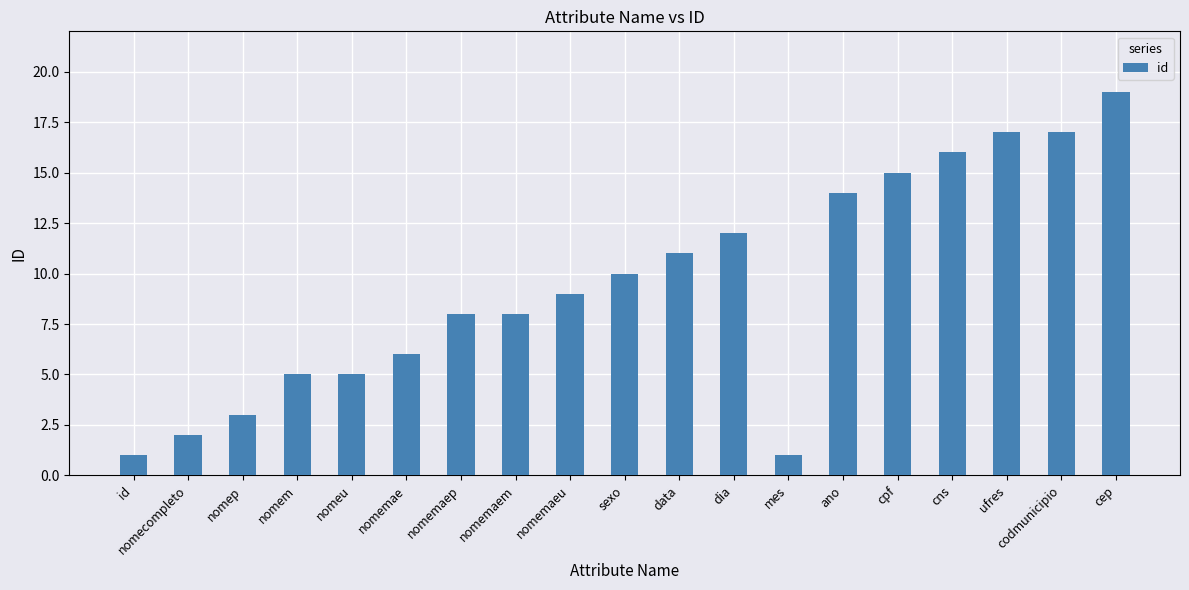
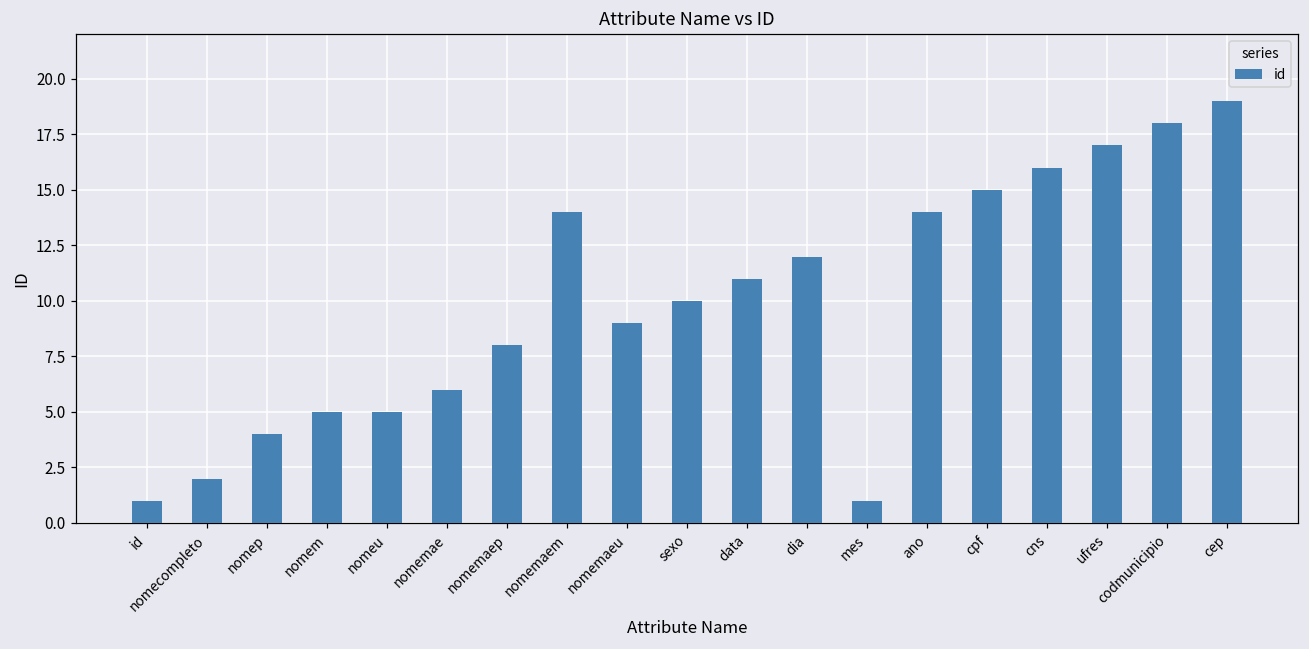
  {
    "id": 1,
    "nomecompleto": 2,
-   "nomep": 3,
+   "nomep": 4,
    "nomem": 5,
    "nomeu": 5,
    "nomemae": 6,
    "nomemaep": 8,
-   "nomemaem": 8,
+   "nomemaem": 14,
    "nomemaeu": 9,
    "sexo": 10,
    "data": 11,
    "dia": 12,
    "mes": 1,
    "ano": 14,
    "cpf": 15,
    "cns": 16,
    "ufres": 17,
-   "codmunicipio": 17,
+   "codmunicipio": 18,
    "cep": 19
  }
